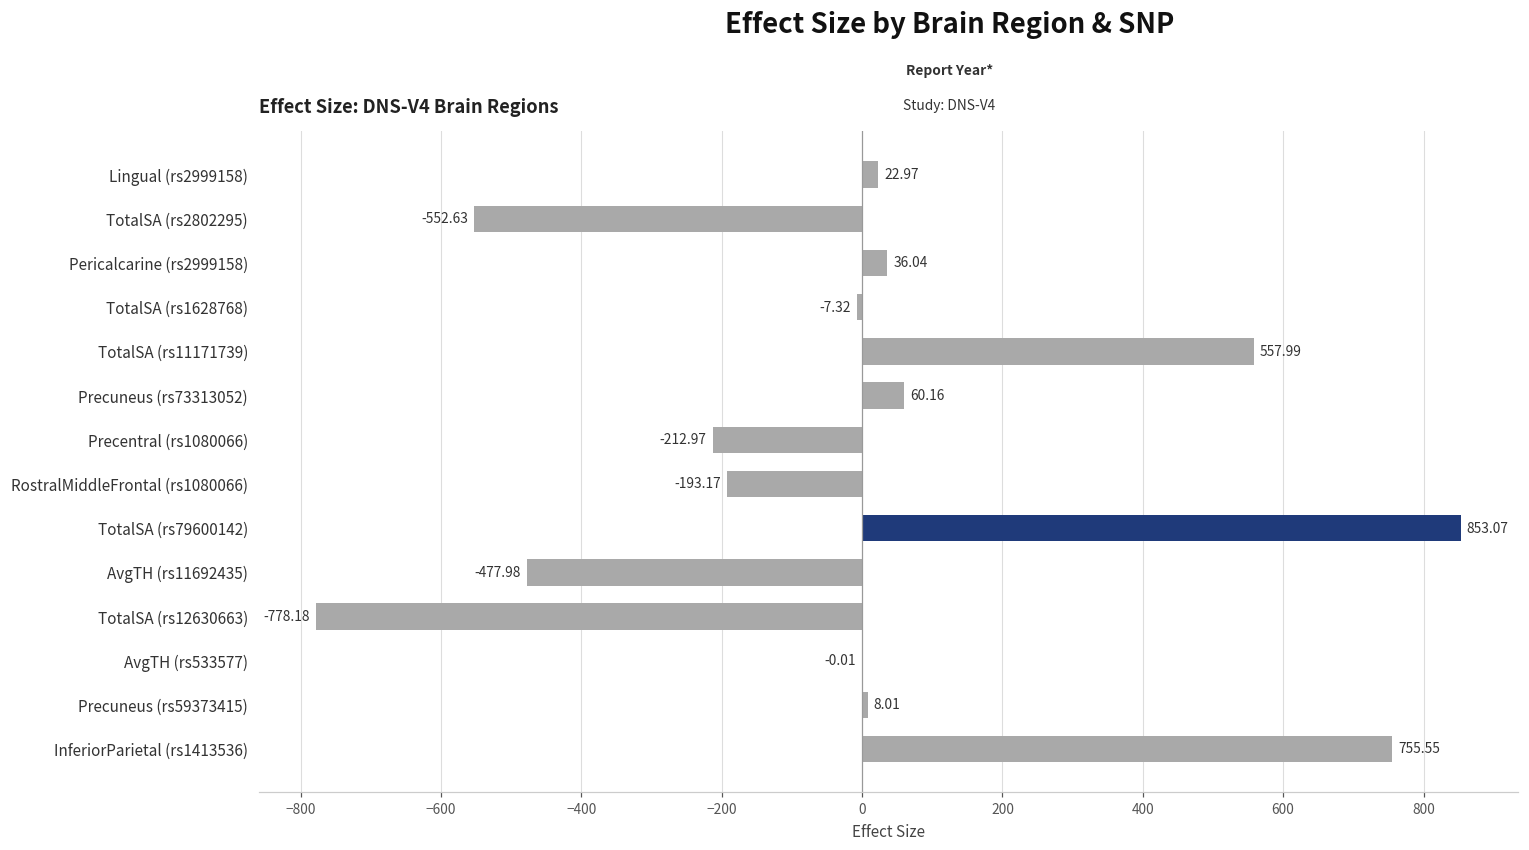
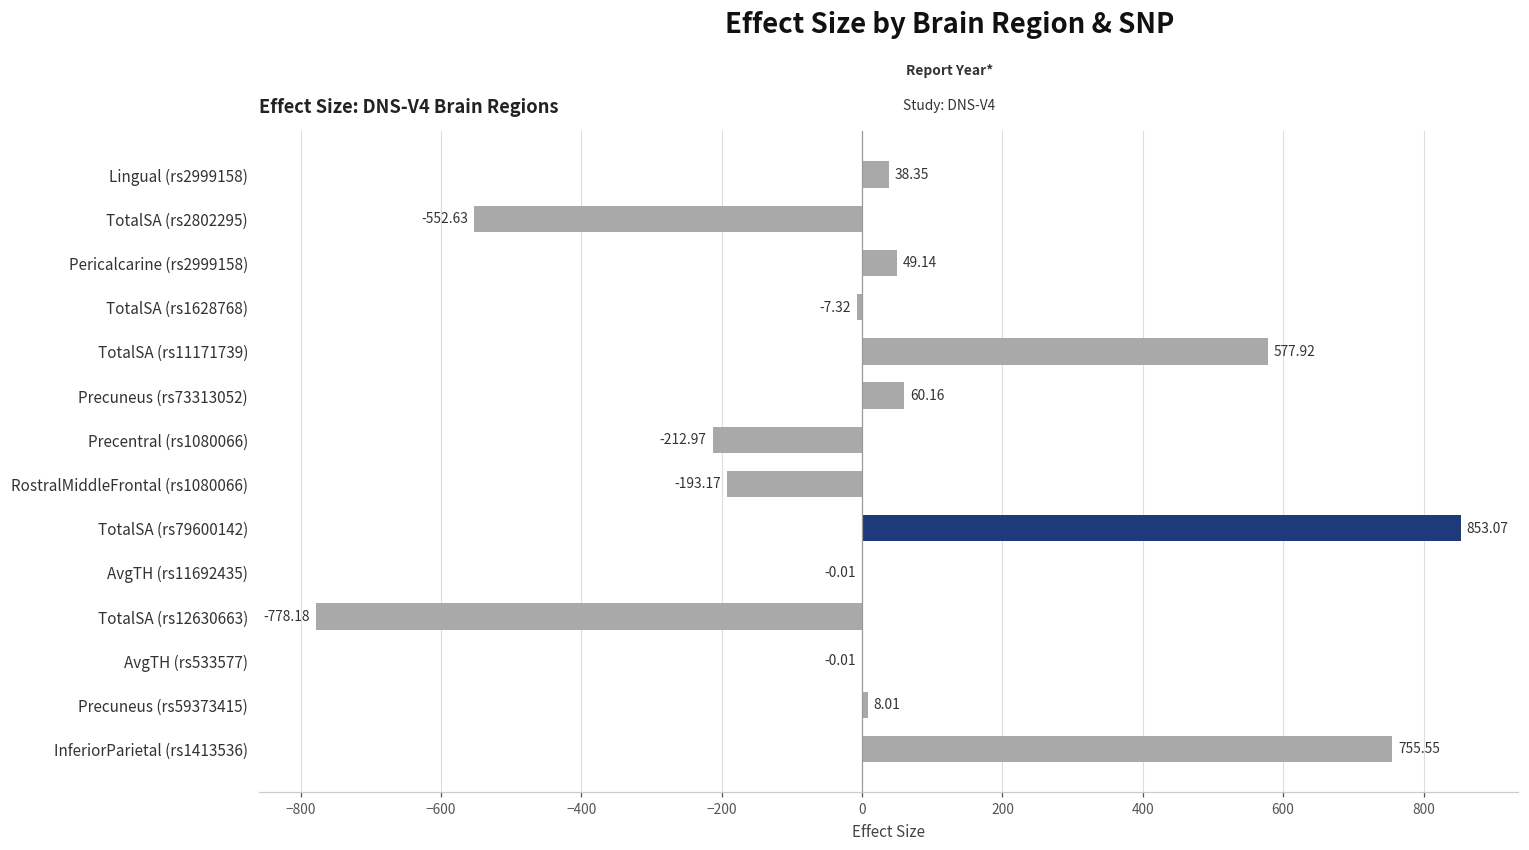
  {
-   "Lingual (rs2999158)": 22.97,
+   "Lingual (rs2999158)": 38.35,
    "TotalSA (rs2802295)": -552.63,
-   "Pericalcarine (rs2999158)": 36.04,
+   "Pericalcarine (rs2999158)": 49.14,
    "TotalSA (rs1628768)": -7.32,
-   "TotalSA (rs11171739)": 557.99,
+   "TotalSA (rs11171739)": 577.92,
    "Precuneus (rs73313052)": 60.16,
    "Precentral (rs1080066)": -212.97,
    "RostralMiddleFrontal (rs1080066)": -193.17,
    "TotalSA (rs79600142)": 853.07,
-   "AvgTH (rs11692435)": -477.98,
+   "AvgTH (rs11692435)": -0.01,
    "TotalSA (rs12630663)": -778.18,
    "AvgTH (rs533577)": -0.01,
    "Precuneus (rs59373415)": 8.01,
    "InferiorParietal (rs1413536)": 755.55
  }
